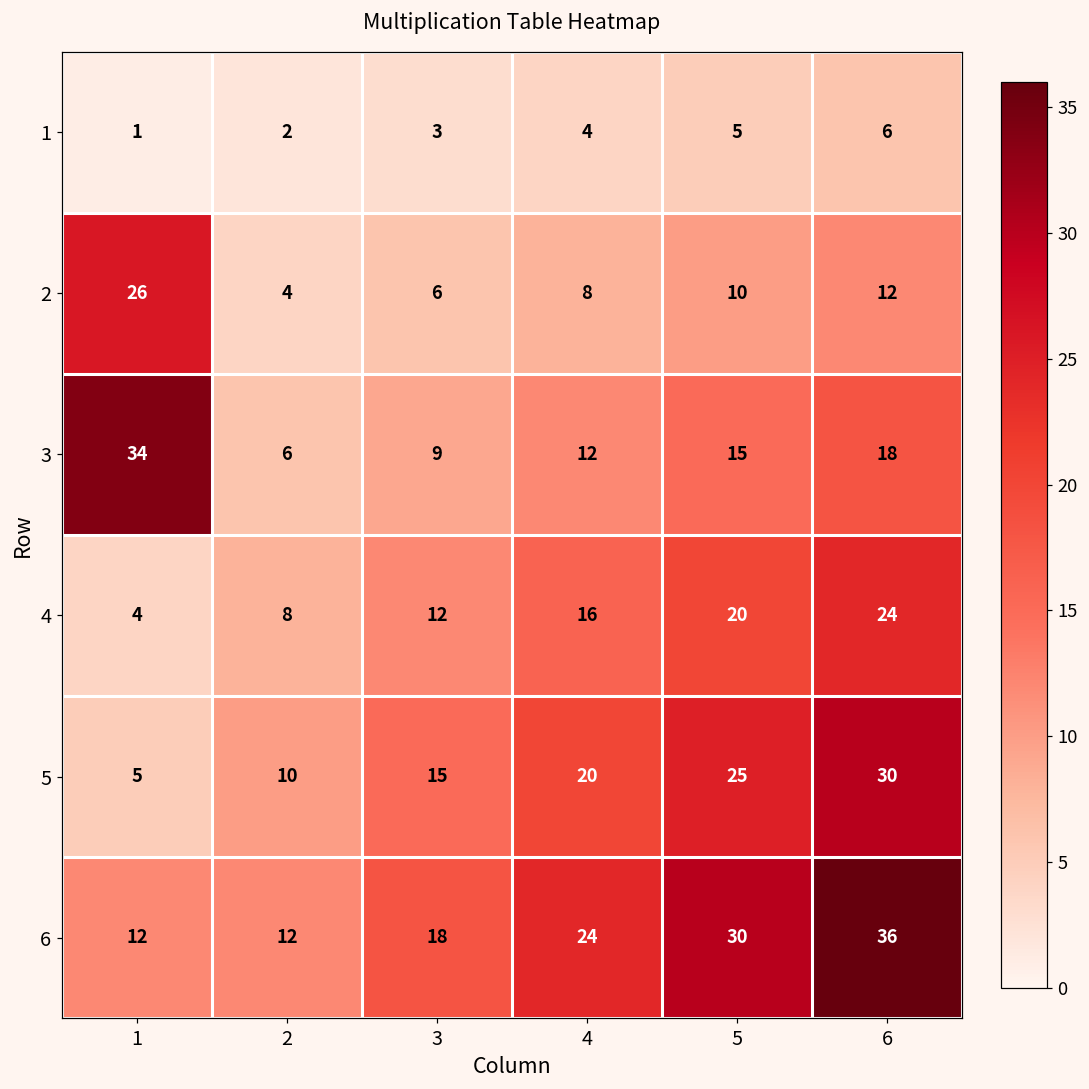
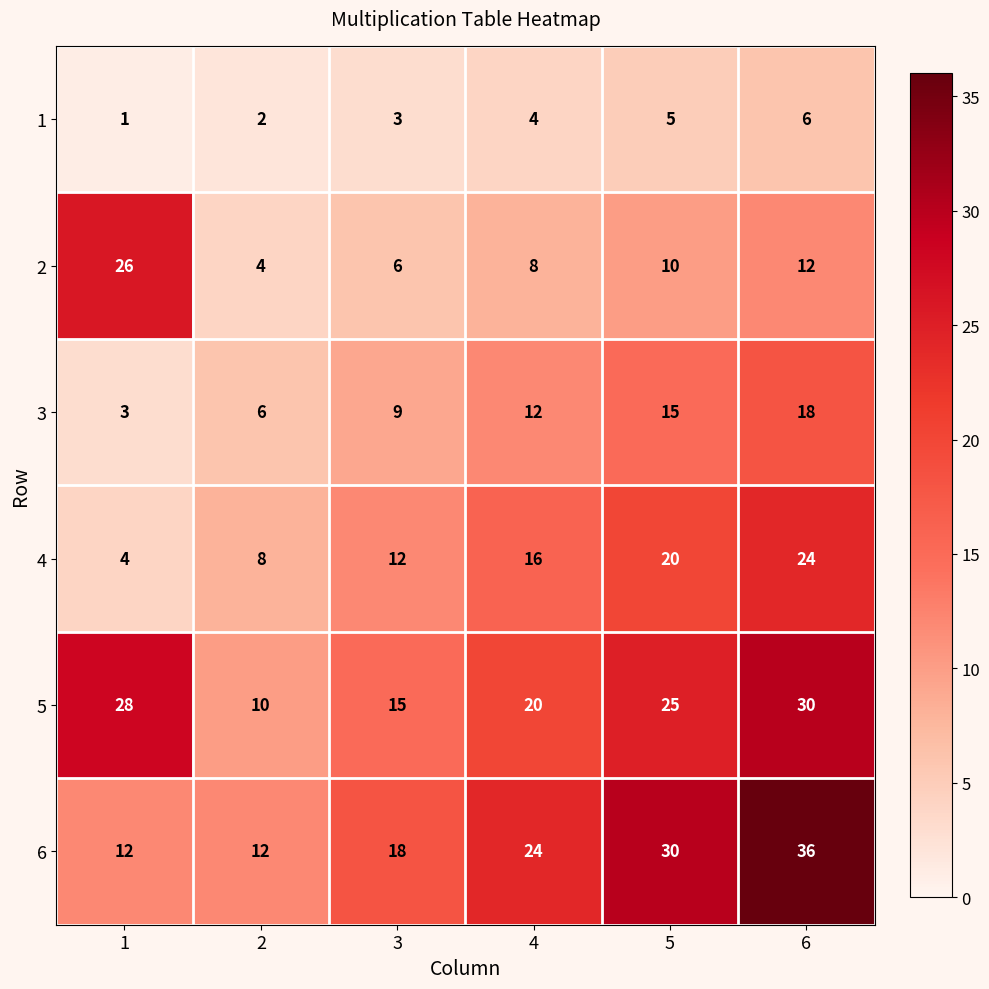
  {
    "1": {
      "1": 1,
      "2": 2,
      "3": 3,
      "4": 4,
      "5": 5,
      "6": 6
    },
    "2": {
      "1": 26,
      "2": 4,
      "3": 6,
      "4": 8,
      "5": 10,
      "6": 12
    },
    "3": {
-     "1": 34,
+     "1": 3,
      "2": 6,
      "3": 9,
      "4": 12,
      "5": 15,
      "6": 18
    },
    "4": {
      "1": 4,
      "2": 8,
      "3": 12,
      "4": 16,
      "5": 20,
      "6": 24
    },
    "5": {
-     "1": 5,
+     "1": 28,
      "2": 10,
      "3": 15,
      "4": 20,
      "5": 25,
      "6": 30
    },
    "6": {
      "1": 12,
      "2": 12,
      "3": 18,
      "4": 24,
      "5": 30,
      "6": 36
    }
  }
